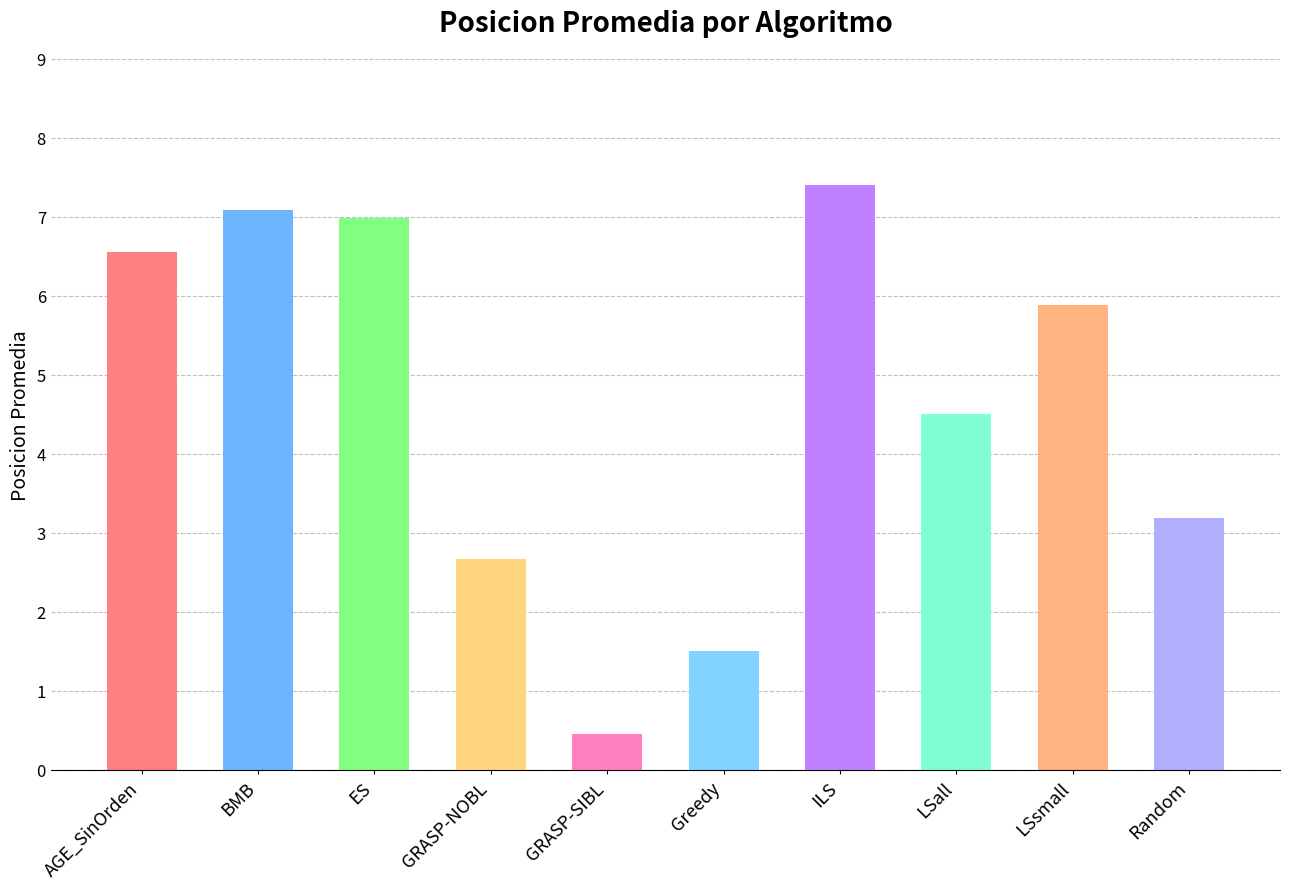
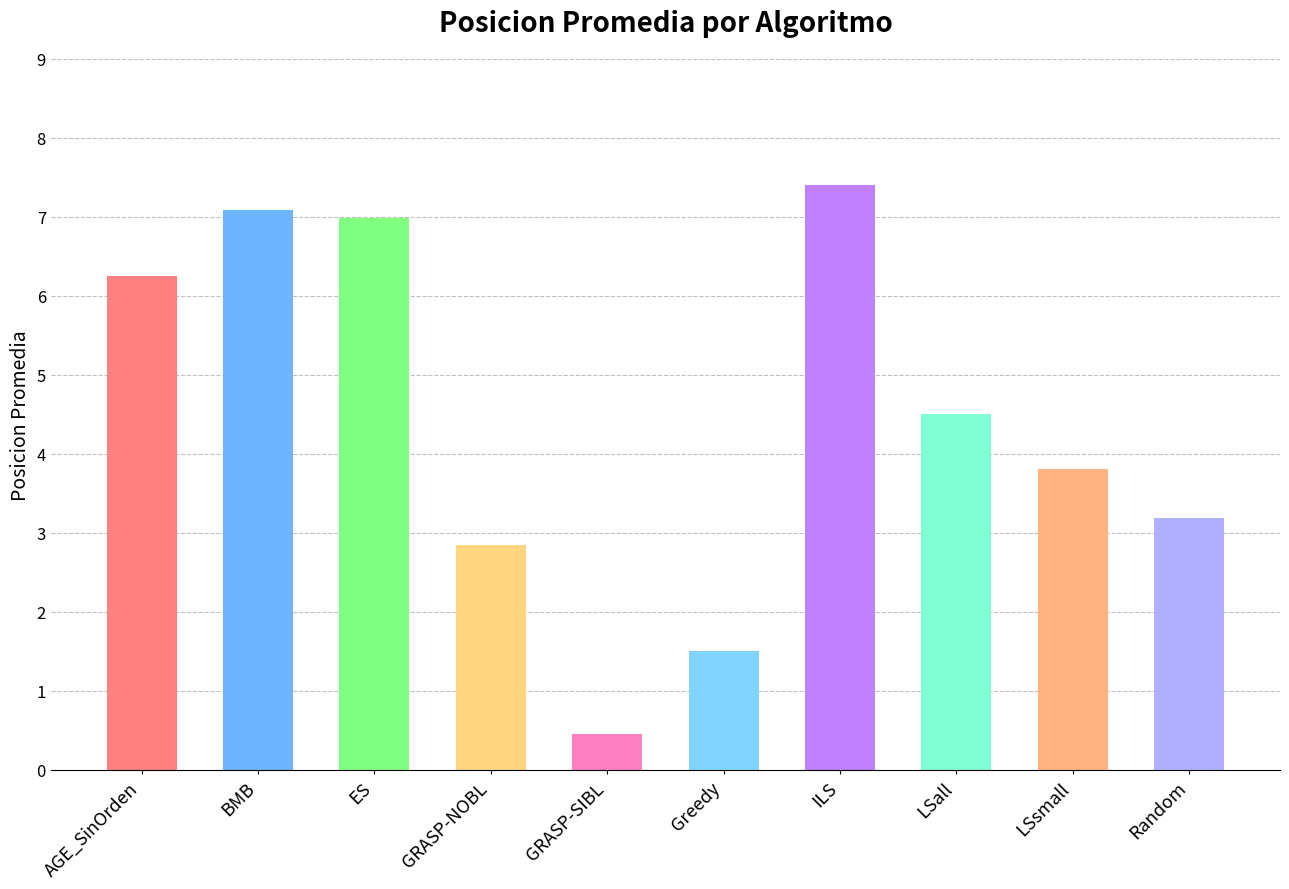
  {
-   "AGE_SinOrden": 6.6,
+   "AGE_SinOrden": 6.2,
    "BMB": 7.1,
    "ES": 7.0,
-   "GRASP-NOBL": 2.7,
+   "GRASP-NOBL": 2.8,
    "GRASP-SIBL": 0.4,
    "Greedy": 1.5,
    "ILS": 7.4,
    "LSall": 4.5,
-   "LSsmall": 5.9,
+   "LSsmall": 3.8,
    "Random": 3.2
  }
